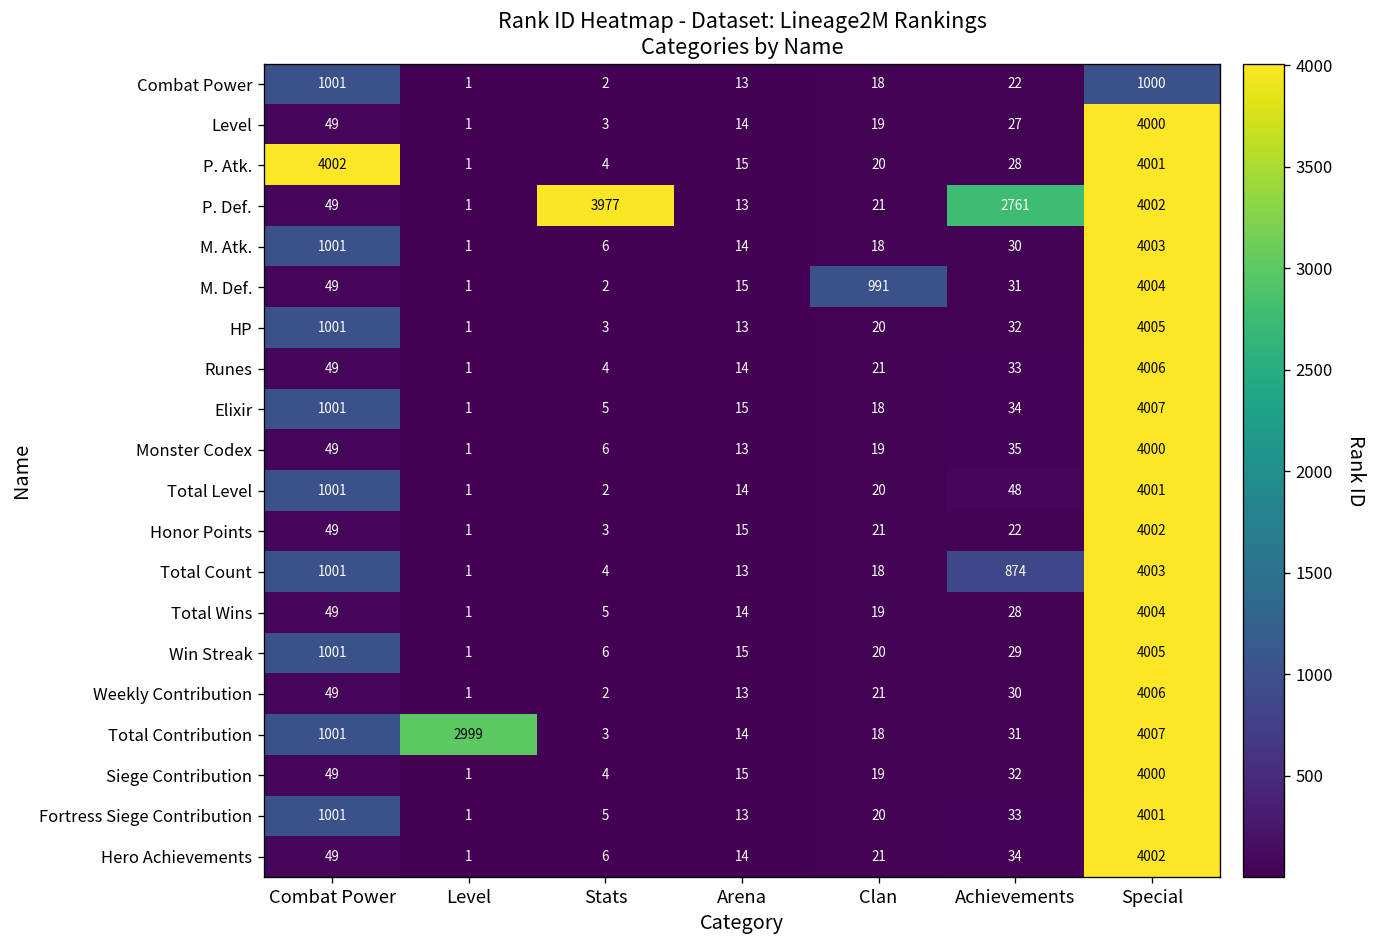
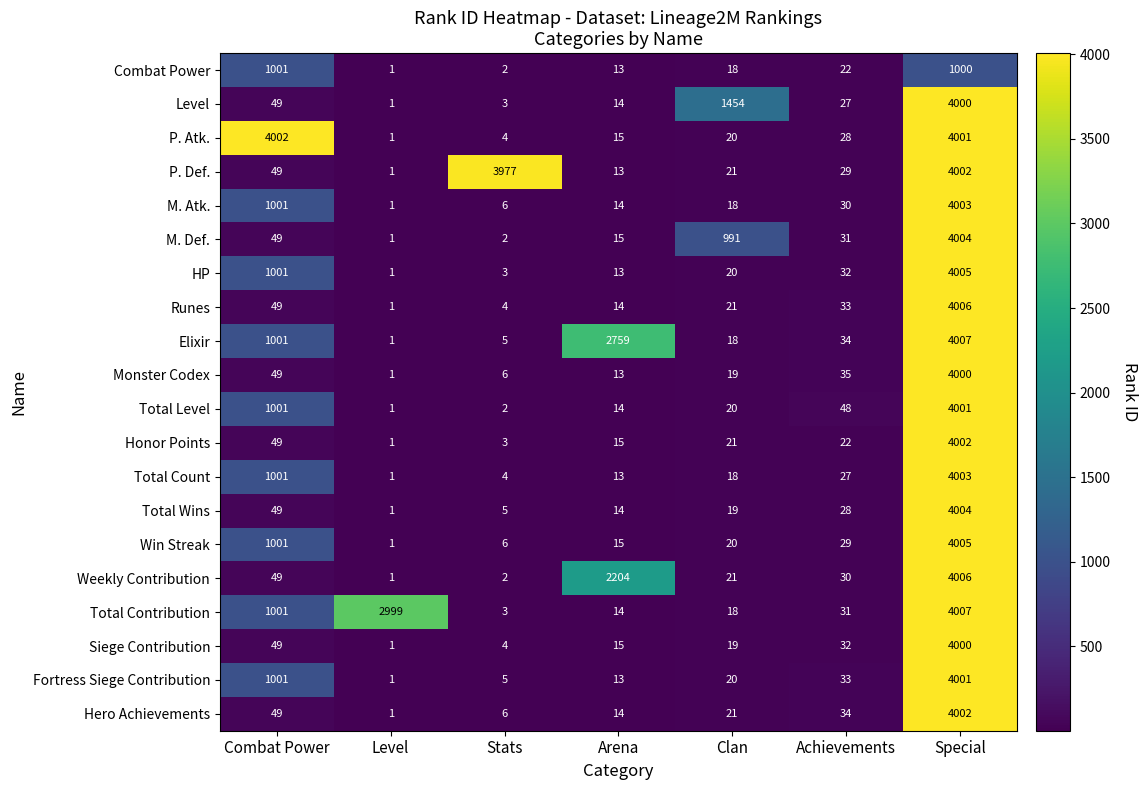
  {
    "Combat Power": {
      "Combat Power": 1001,
      "Level": 1,
      "Stats": 2,
      "Arena": 13,
      "Clan": 18,
      "Achievements": 22,
      "Special": 1000
    },
    "Level": {
      "Combat Power": 49,
      "Level": 1,
      "Stats": 3,
      "Arena": 14,
-     "Clan": 19,
+     "Clan": 1454,
      "Achievements": 27,
      "Special": 4000
    },
    "P. Atk.": {
      "Combat Power": 4002,
      "Level": 1,
      "Stats": 4,
      "Arena": 15,
      "Clan": 20,
      "Achievements": 28,
      "Special": 4001
    },
    "P. Def.": {
      "Combat Power": 49,
      "Level": 1,
      "Stats": 3977,
      "Arena": 13,
      "Clan": 21,
-     "Achievements": 2761,
+     "Achievements": 29,
      "Special": 4002
    },
    "M. Atk.": {
      "Combat Power": 1001,
      "Level": 1,
      "Stats": 6,
      "Arena": 14,
      "Clan": 18,
      "Achievements": 30,
      "Special": 4003
    },
    "M. Def.": {
      "Combat Power": 49,
      "Level": 1,
      "Stats": 2,
      "Arena": 15,
      "Clan": 991,
      "Achievements": 31,
      "Special": 4004
    },
    "HP": {
      "Combat Power": 1001,
      "Level": 1,
      "Stats": 3,
      "Arena": 13,
      "Clan": 20,
      "Achievements": 32,
      "Special": 4005
    },
    "Runes": {
      "Combat Power": 49,
      "Level": 1,
      "Stats": 4,
      "Arena": 14,
      "Clan": 21,
      "Achievements": 33,
      "Special": 4006
    },
    "Elixir": {
      "Combat Power": 1001,
      "Level": 1,
      "Stats": 5,
-     "Arena": 15,
+     "Arena": 2759,
      "Clan": 18,
      "Achievements": 34,
      "Special": 4007
    },
    "Monster Codex": {
      "Combat Power": 49,
      "Level": 1,
      "Stats": 6,
      "Arena": 13,
      "Clan": 19,
      "Achievements": 35,
      "Special": 4000
    },
    "Total Level": {
      "Combat Power": 1001,
      "Level": 1,
      "Stats": 2,
      "Arena": 14,
      "Clan": 20,
      "Achievements": 48,
      "Special": 4001
    },
    "Honor Points": {
      "Combat Power": 49,
      "Level": 1,
      "Stats": 3,
      "Arena": 15,
      "Clan": 21,
      "Achievements": 22,
      "Special": 4002
    },
    "Total Count": {
      "Combat Power": 1001,
      "Level": 1,
      "Stats": 4,
      "Arena": 13,
      "Clan": 18,
-     "Achievements": 874,
+     "Achievements": 27,
      "Special": 4003
    },
    "Total Wins": {
      "Combat Power": 49,
      "Level": 1,
      "Stats": 5,
      "Arena": 14,
      "Clan": 19,
      "Achievements": 28,
      "Special": 4004
    },
    "Win Streak": {
      "Combat Power": 1001,
      "Level": 1,
      "Stats": 6,
      "Arena": 15,
      "Clan": 20,
      "Achievements": 29,
      "Special": 4005
    },
    "Weekly Contribution": {
      "Combat Power": 49,
      "Level": 1,
      "Stats": 2,
-     "Arena": 13,
+     "Arena": 2204,
      "Clan": 21,
      "Achievements": 30,
      "Special": 4006
    },
    "Total Contribution": {
      "Combat Power": 1001,
      "Level": 2999,
      "Stats": 3,
      "Arena": 14,
      "Clan": 18,
      "Achievements": 31,
      "Special": 4007
    },
    "Siege Contribution": {
      "Combat Power": 49,
      "Level": 1,
      "Stats": 4,
      "Arena": 15,
      "Clan": 19,
      "Achievements": 32,
      "Special": 4000
    },
    "Fortress Siege Contribution": {
      "Combat Power": 1001,
      "Level": 1,
      "Stats": 5,
      "Arena": 13,
      "Clan": 20,
      "Achievements": 33,
      "Special": 4001
    },
    "Hero Achievements": {
      "Combat Power": 49,
      "Level": 1,
      "Stats": 6,
      "Arena": 14,
      "Clan": 21,
      "Achievements": 34,
      "Special": 4002
    }
  }
